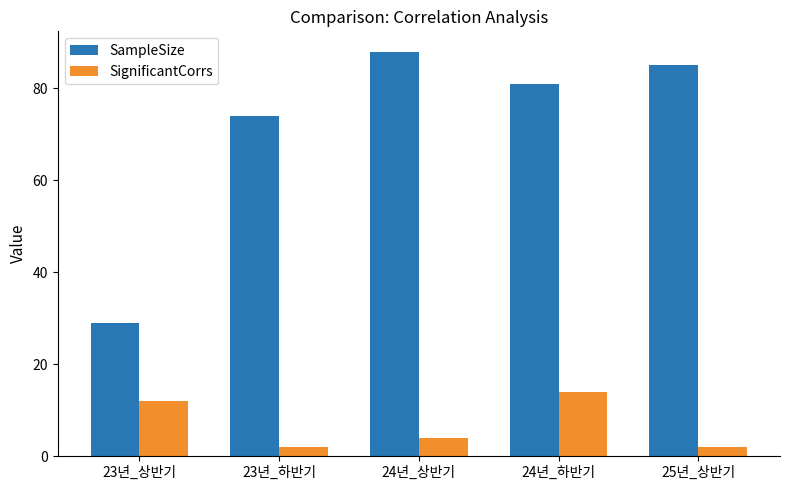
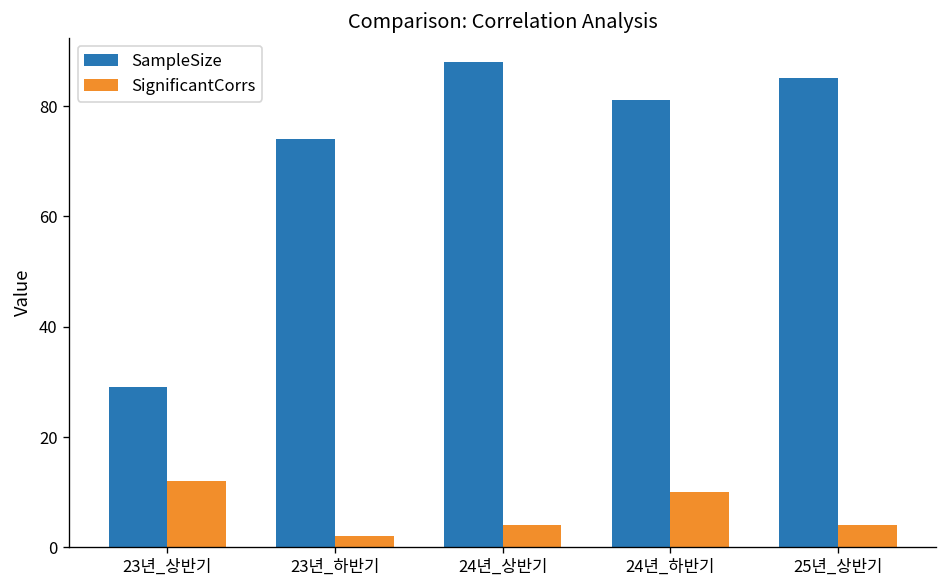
  {
    "SampleSize": {
      "23년_상반기": 29,
      "23년_하반기": 74,
      "24년_상반기": 88,
      "24년_하반기": 81,
      "25년_상반기": 85
    },
    "SignificantCorrs": {
      "23년_상반기": 12,
      "23년_하반기": 2,
      "24년_상반기": 4,
-     "24년_하반기": 14,
-     "25년_상반기": 2
+     "24년_하반기": 10,
+     "25년_상반기": 4
    }
  }
